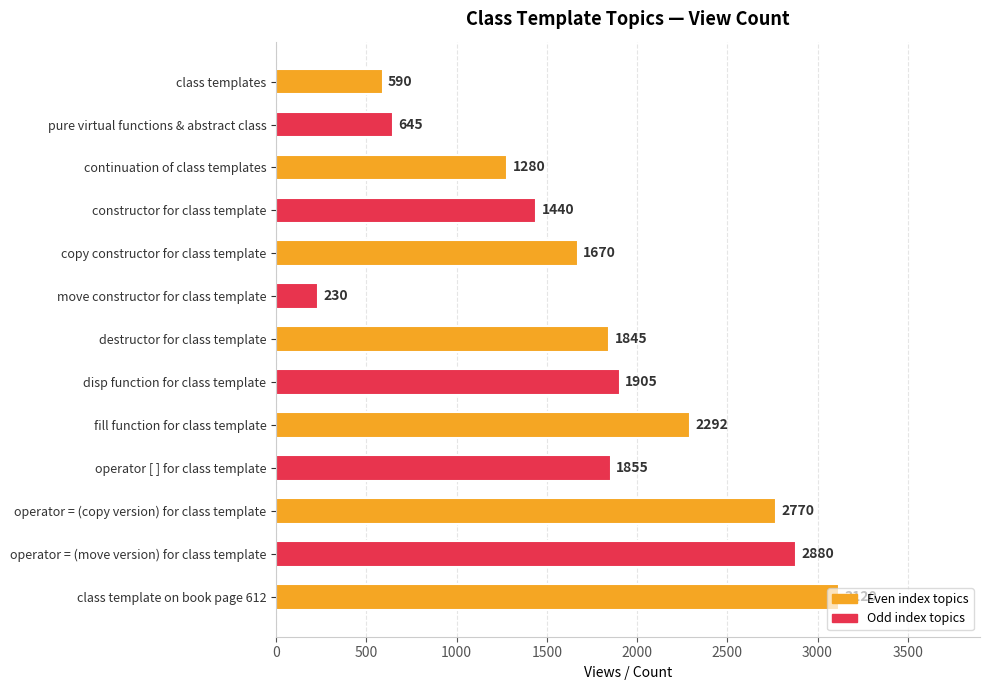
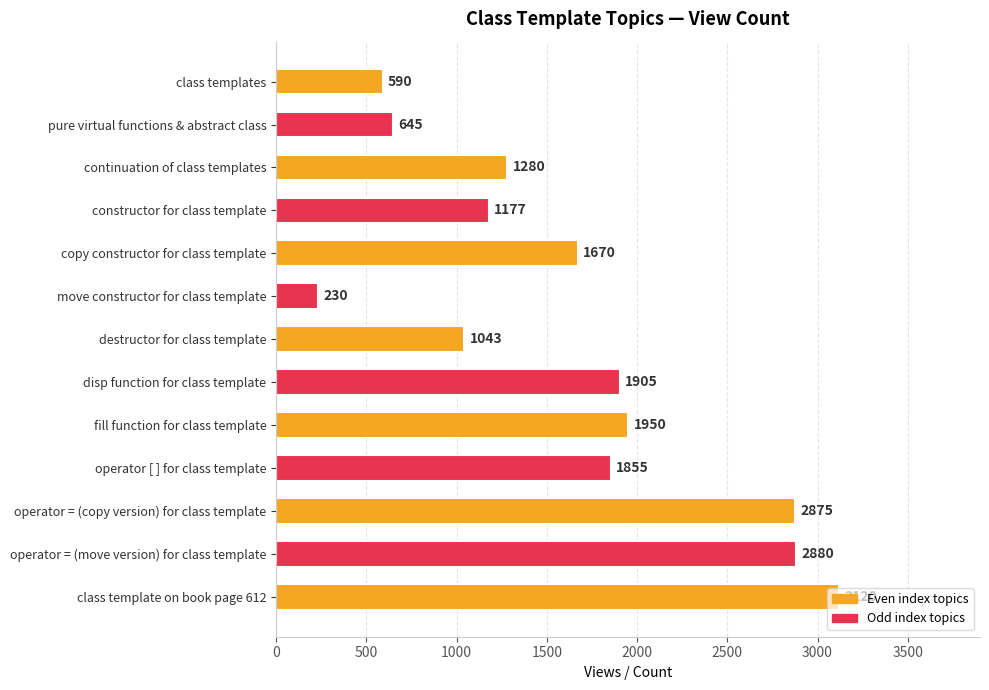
  {
    "class templates": 590,
    "pure virtual functions & abstract class": 645,
    "continuation of class templates": 1280,
-   "constructor for class template": 1440,
+   "constructor for class template": 1177,
    "copy constructor for class template": 1670,
    "move constructor for class template": 230,
-   "destructor for class template": 1845,
+   "destructor for class template": 1043,
    "disp function for class template": 1905,
-   "fill function for class template": 2292,
+   "fill function for class template": 1950,
    "operator [ ] for class template": 1855,
-   "operator = (copy version) for class template": 2770,
+   "operator = (copy version) for class template": 2875,
    "operator = (move version) for class template": 2880
  }
